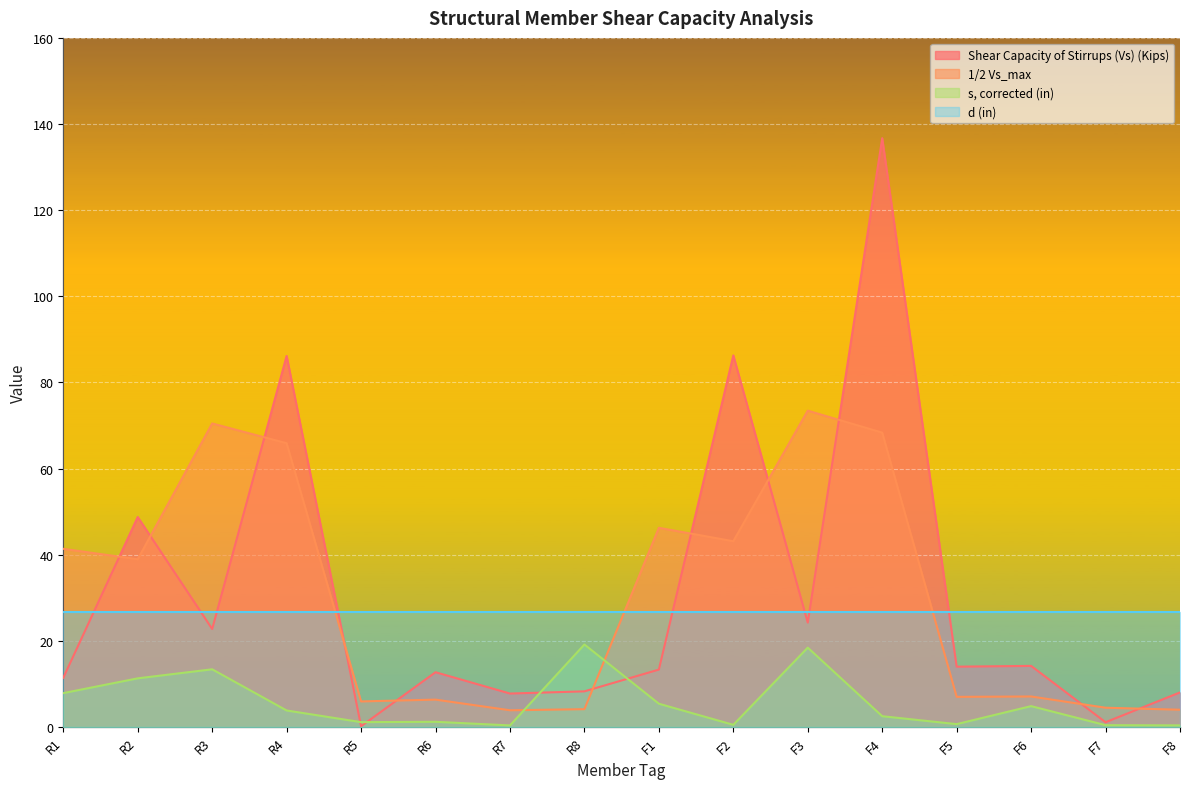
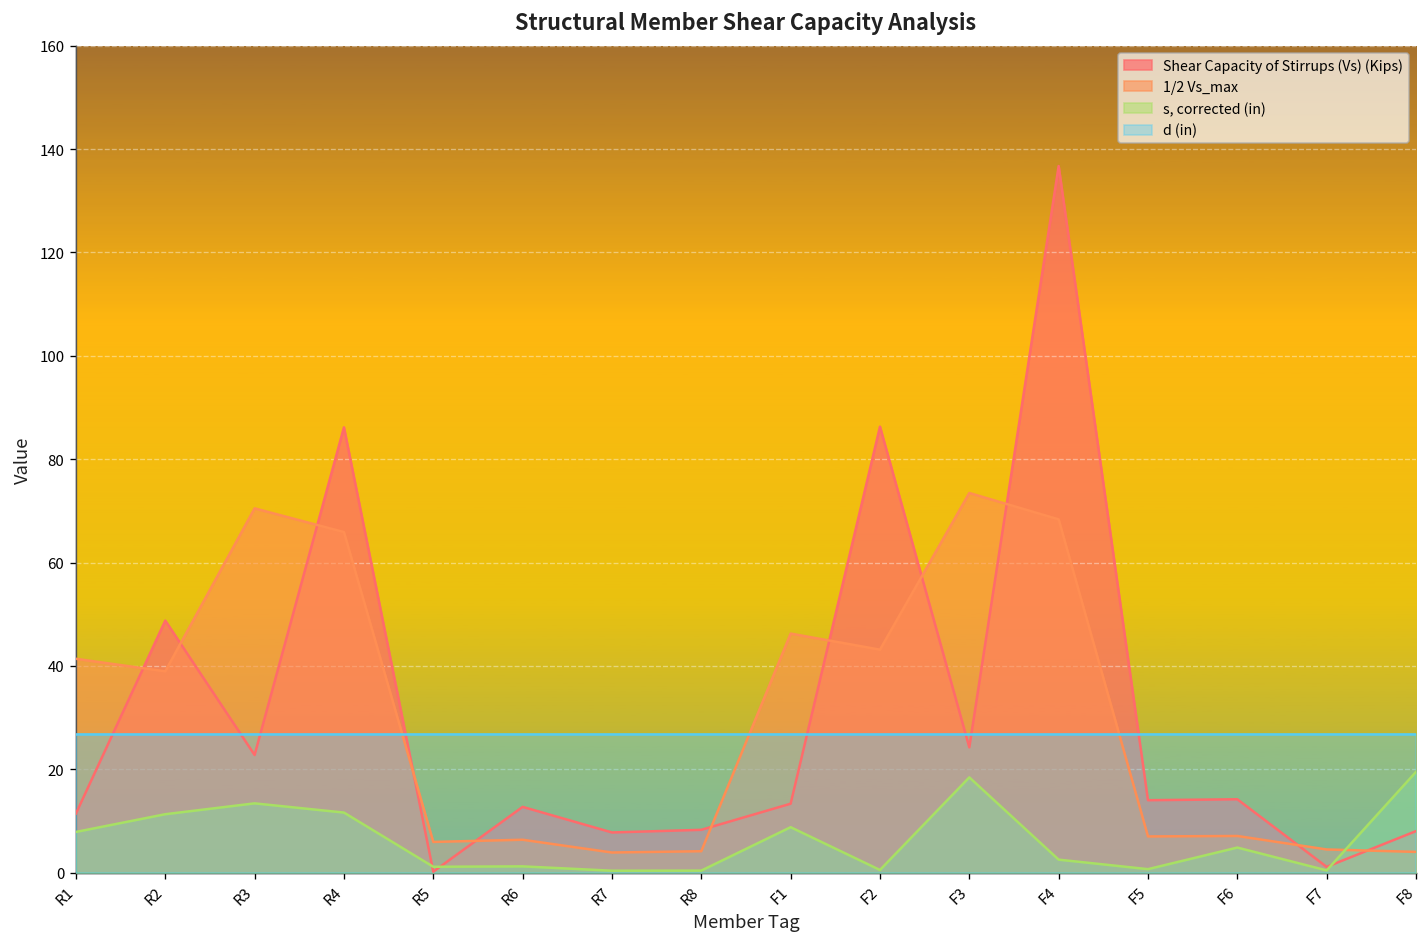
  {
    "s, corrected (in)": {
      "R1": 8,
      "R2": 11,
      "R3": 13,
-     "R4": 4,
+     "R4": 12,
      "R5": 1,
      "R6": 1,
      "R7": 0,
-     "R8": 19,
-     "F1": 5,
+     "R8": 0,
+     "F1": 9,
      "F2": 1,
      "F3": 18,
      "F4": 3,
      "F5": 1,
      "F6": 5,
      "F7": 0,
-     "F8": 0
+     "F8": 19
    },
    "d (in)": {
      "R1": 27,
      "R2": 27,
      "R3": 27,
      "R4": 27,
      "R5": 27,
      "R6": 27,
      "R7": 27,
      "R8": 27,
      "F1": 27,
      "F2": 27,
      "F3": 27,
      "F4": 27,
      "F5": 27,
      "F6": 27,
      "F7": 27,
      "F8": 27
    }
  }
